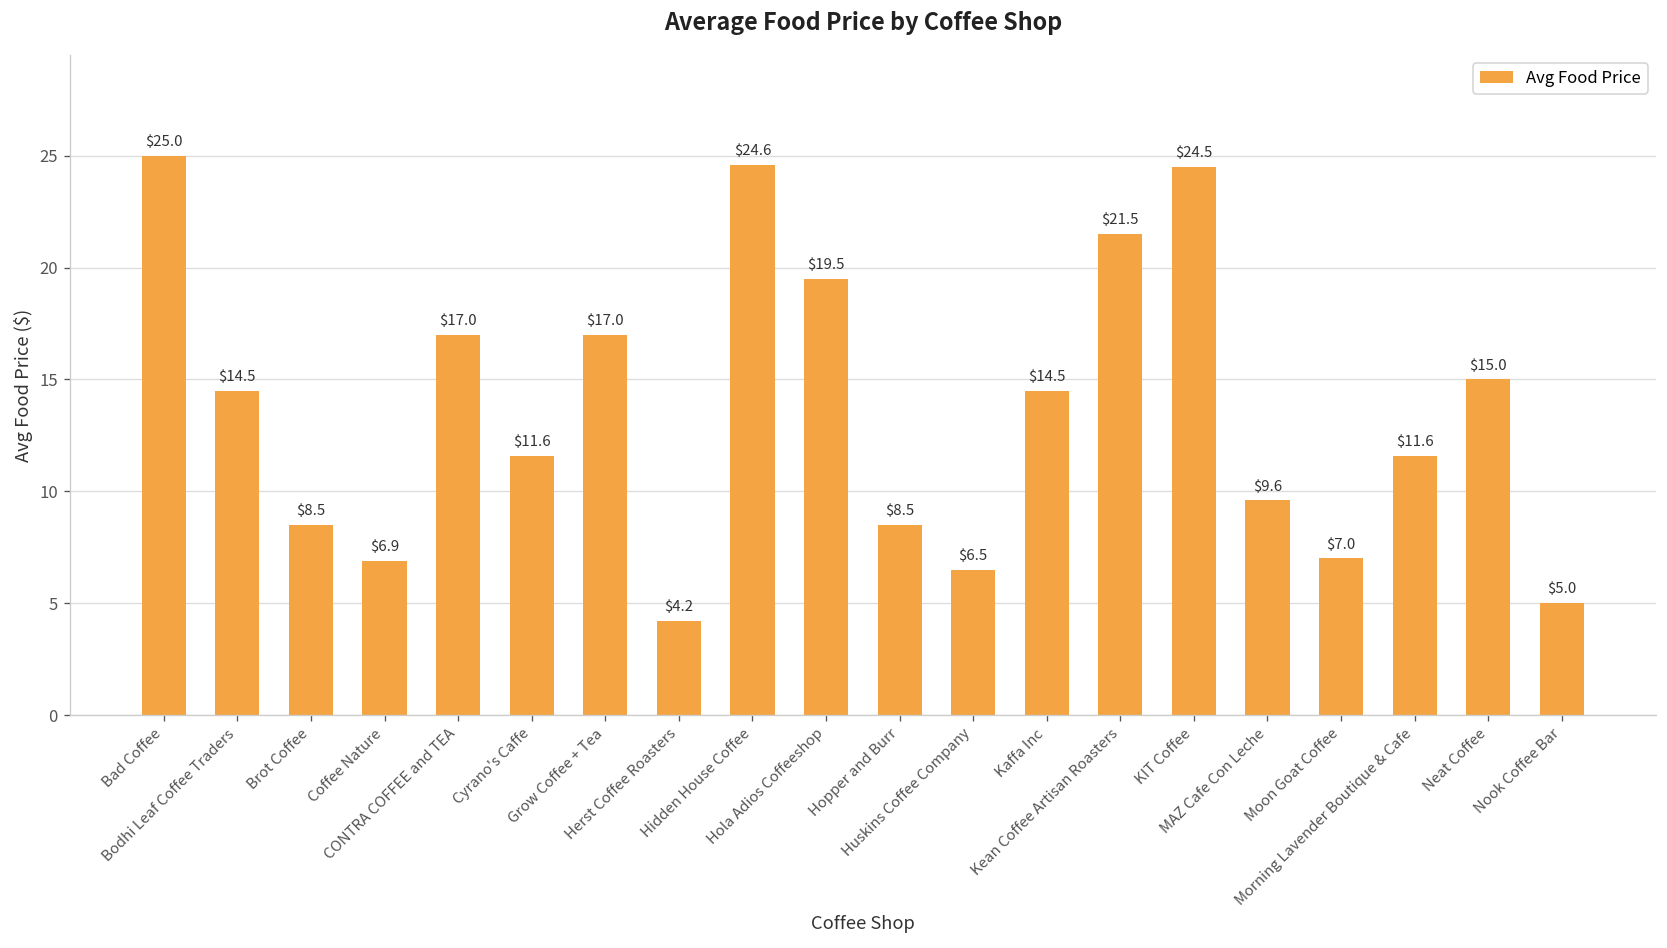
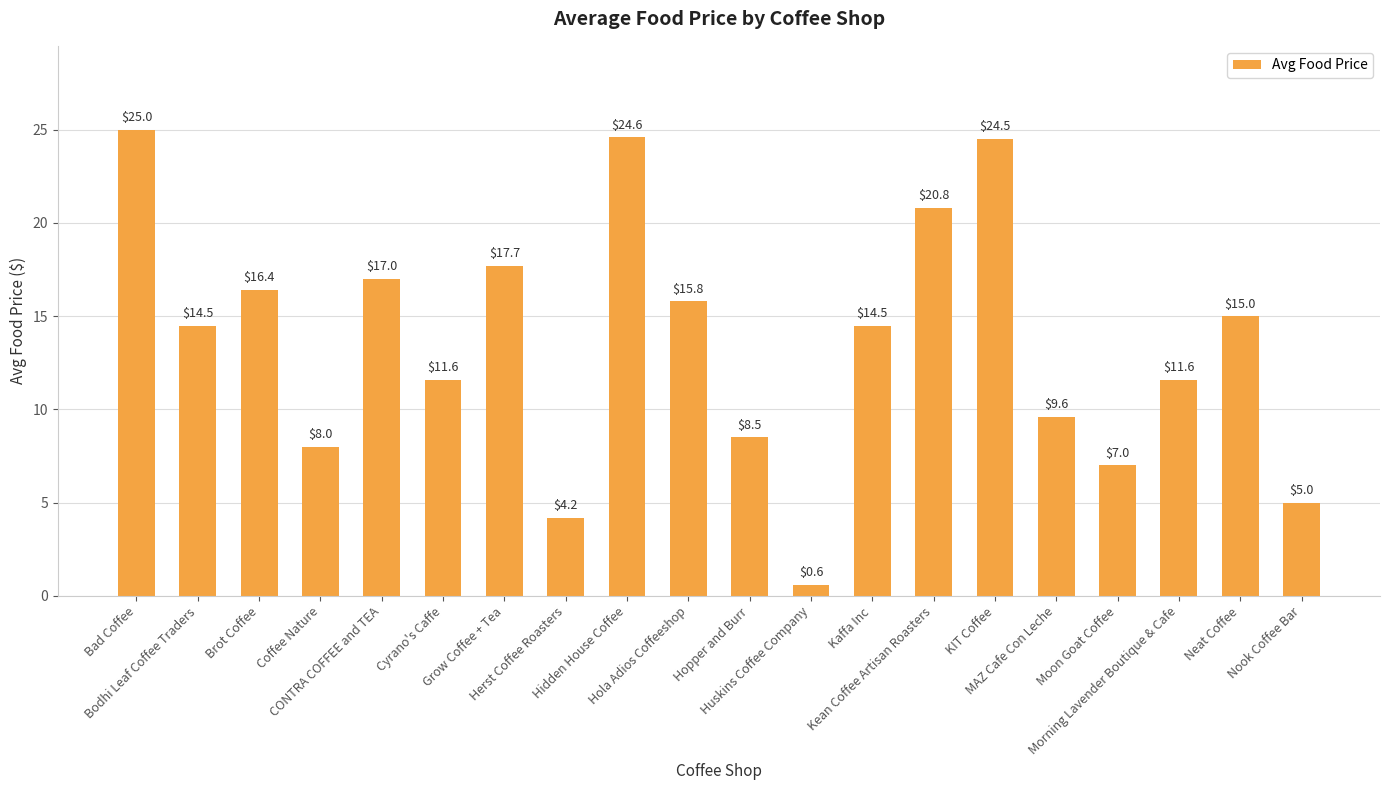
  {
    "Bad Coffee": "$25.0",
    "Bodhi Leaf Coffee Traders": "$14.5",
-   "Brot Coffee": "$8.5",
-   "Coffee Nature": "$6.9",
+   "Brot Coffee": "$16.4",
+   "Coffee Nature": "$8.0",
    "CONTRA COFFEE and TEA": "$17.0",
    "Cyrano's Caffe": "$11.6",
-   "Grow Coffee + Tea": "$17.0",
+   "Grow Coffee + Tea": "$17.7",
    "Herst Coffee Roasters": "$4.2",
    "Hidden House Coffee": "$24.6",
-   "Hola Adios Coffeeshop": "$19.5",
+   "Hola Adios Coffeeshop": "$15.8",
    "Hopper and Burr": "$8.5",
-   "Huskins Coffee Company": "$6.5",
+   "Huskins Coffee Company": "$0.6",
    "Kaffa Inc": "$14.5",
-   "Kean Coffee Artisan Roasters": "$21.5",
+   "Kean Coffee Artisan Roasters": "$20.8",
    "KIT Coffee": "$24.5",
    "MAZ Cafe Con Leche": "$9.6",
    "Moon Goat Coffee": "$7.0",
    "Morning Lavender Boutique & Cafe": "$11.6",
    "Neat Coffee": "$15.0",
    "Nook Coffee Bar": "$5.0"
  }
